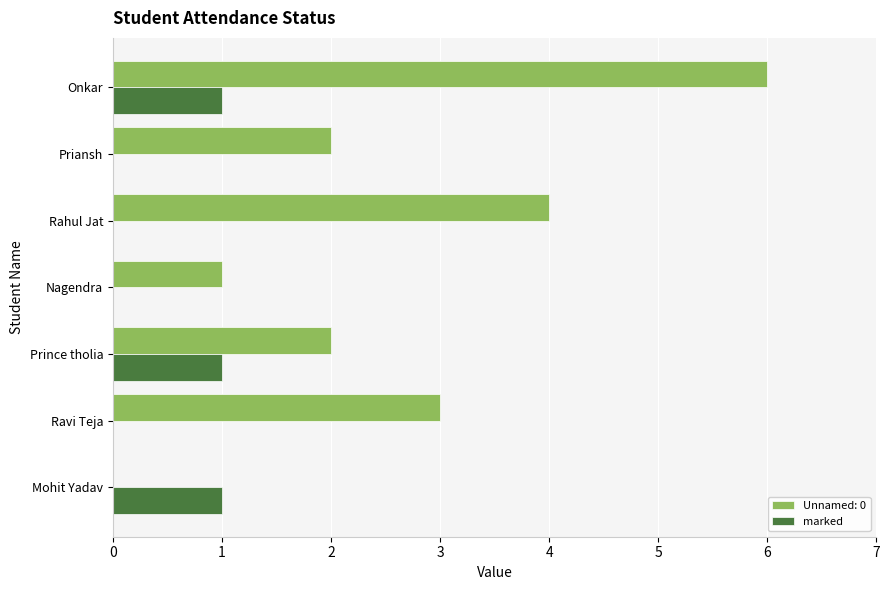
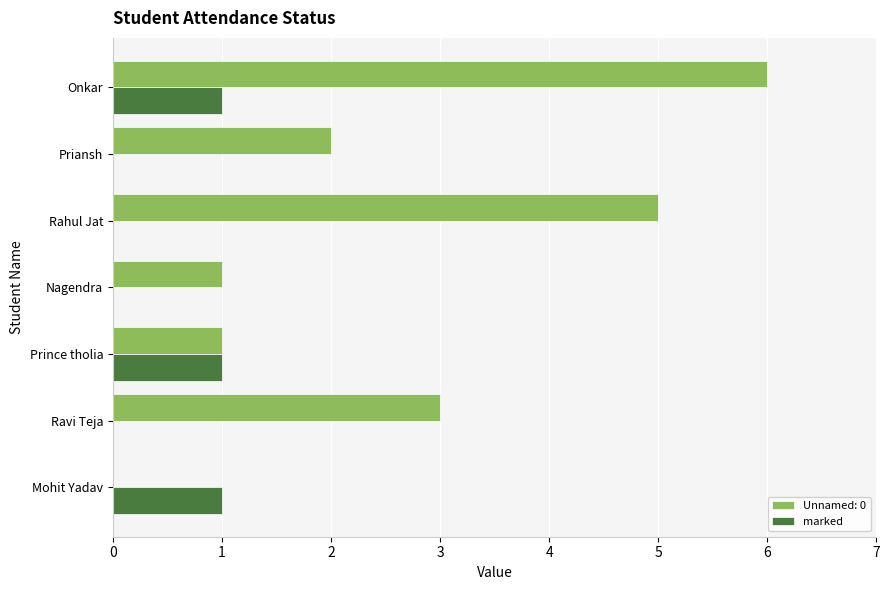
  {
    "Unnamed: 0": {
      "Onkar": 6,
      "Priansh": 2,
-     "Rahul Jat": 4,
+     "Rahul Jat": 5,
      "Nagendra": 1,
-     "Prince tholia": 2,
+     "Prince tholia": 1,
      "Ravi Teja": 3,
      "Mohit Yadav": 0
    },
    "marked": {
      "Onkar": 1,
      "Priansh": 0,
      "Rahul Jat": 0,
      "Nagendra": 0,
      "Prince tholia": 1,
      "Ravi Teja": 0,
      "Mohit Yadav": 1
    }
  }
